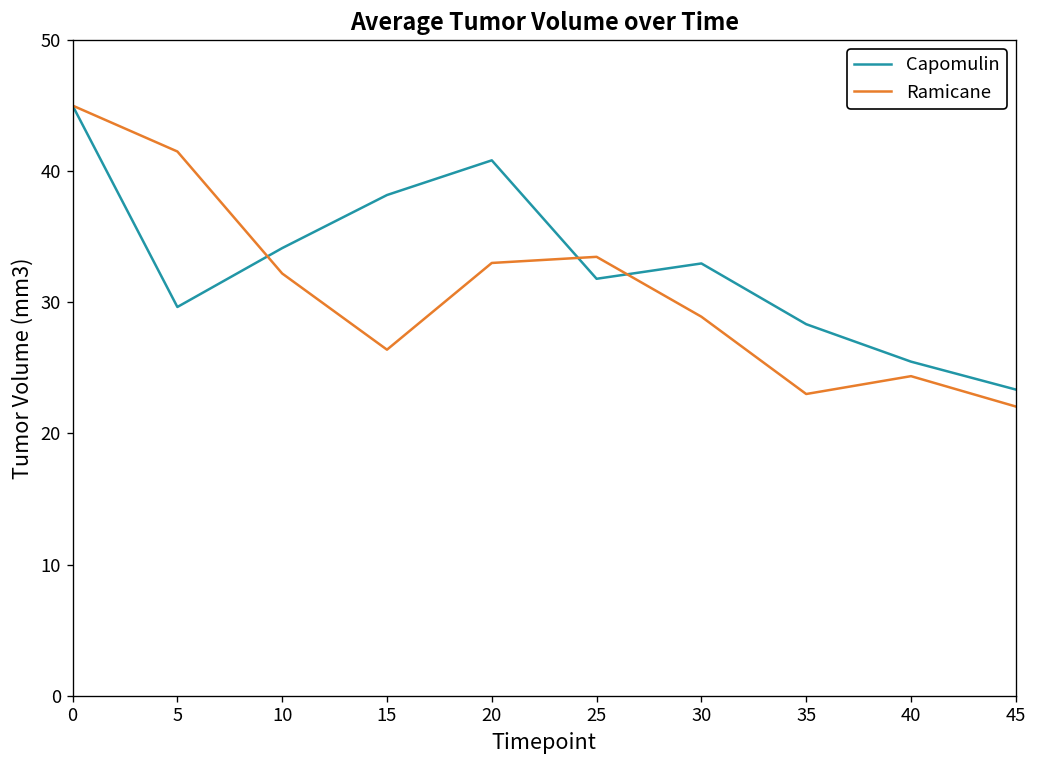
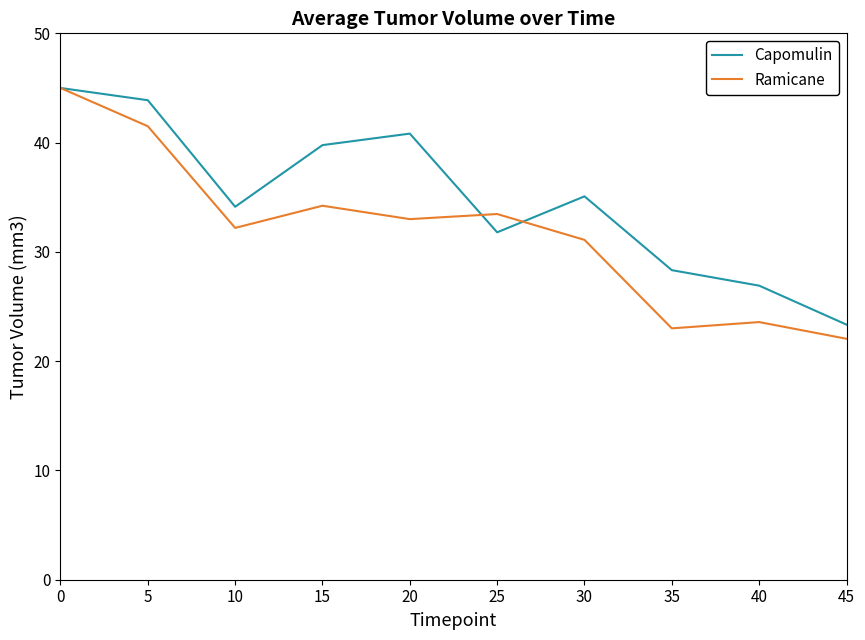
  {
    "Capomulin": {
-     "5": 29.6,
+     "5": 43.9,
      "10": 34.1,
-     "15": 38.2,
+     "15": 39.8,
      "20": 40.8,
      "25": 31.8,
-     "30": 33.0,
+     "30": 35.1,
      "35": 28.3,
-     "40": 25.5,
+     "40": 26.9,
      "45": 23.3
    },
    "Ramicane": {
      "5": 41.5,
      "10": 32.2,
-     "15": 26.4,
+     "15": 34.2,
      "20": 33.0,
      "25": 33.5,
-     "30": 28.9,
+     "30": 31.1,
      "35": 23.0,
-     "40": 24.4,
+     "40": 23.6,
      "45": 22.1
    }
  }
